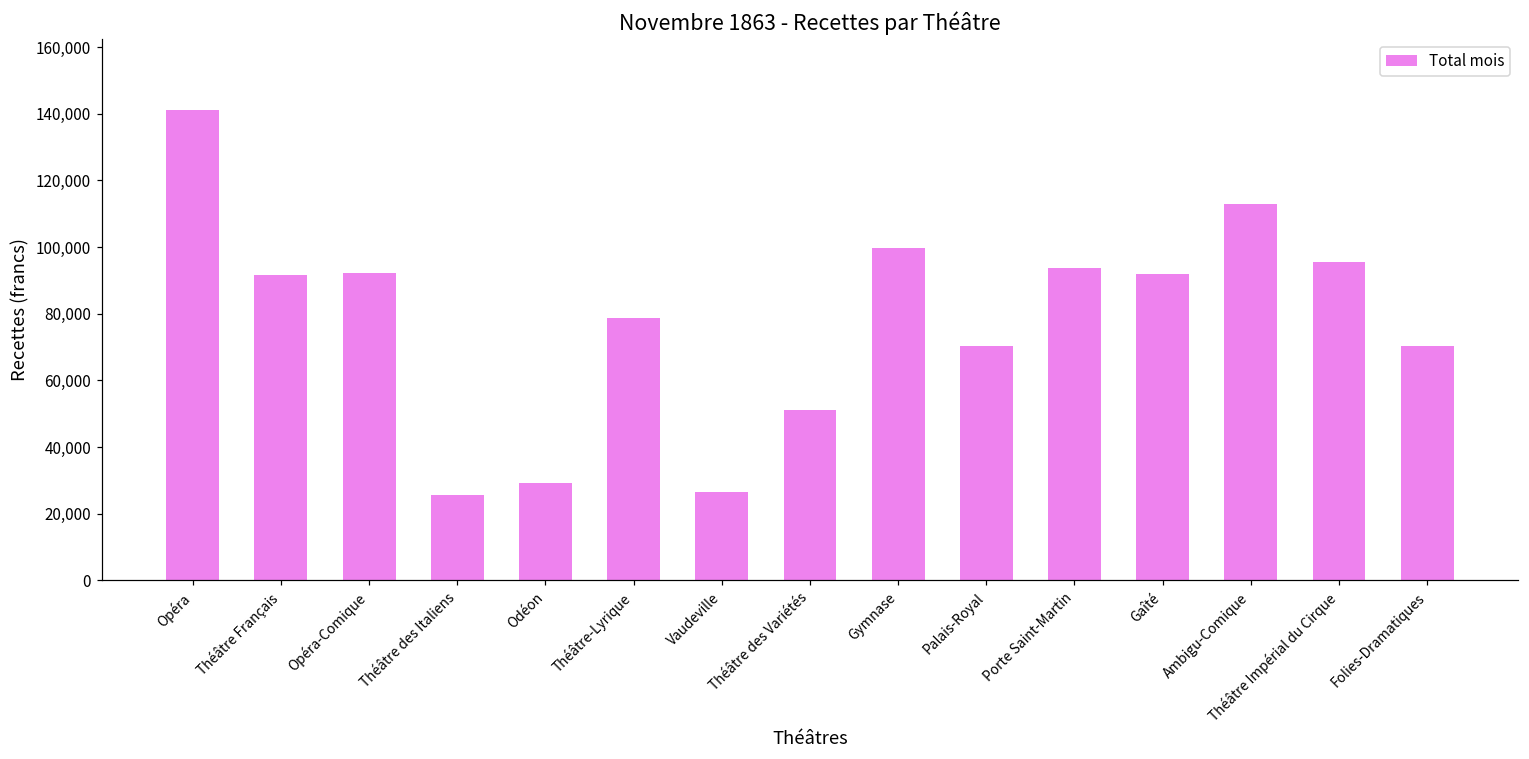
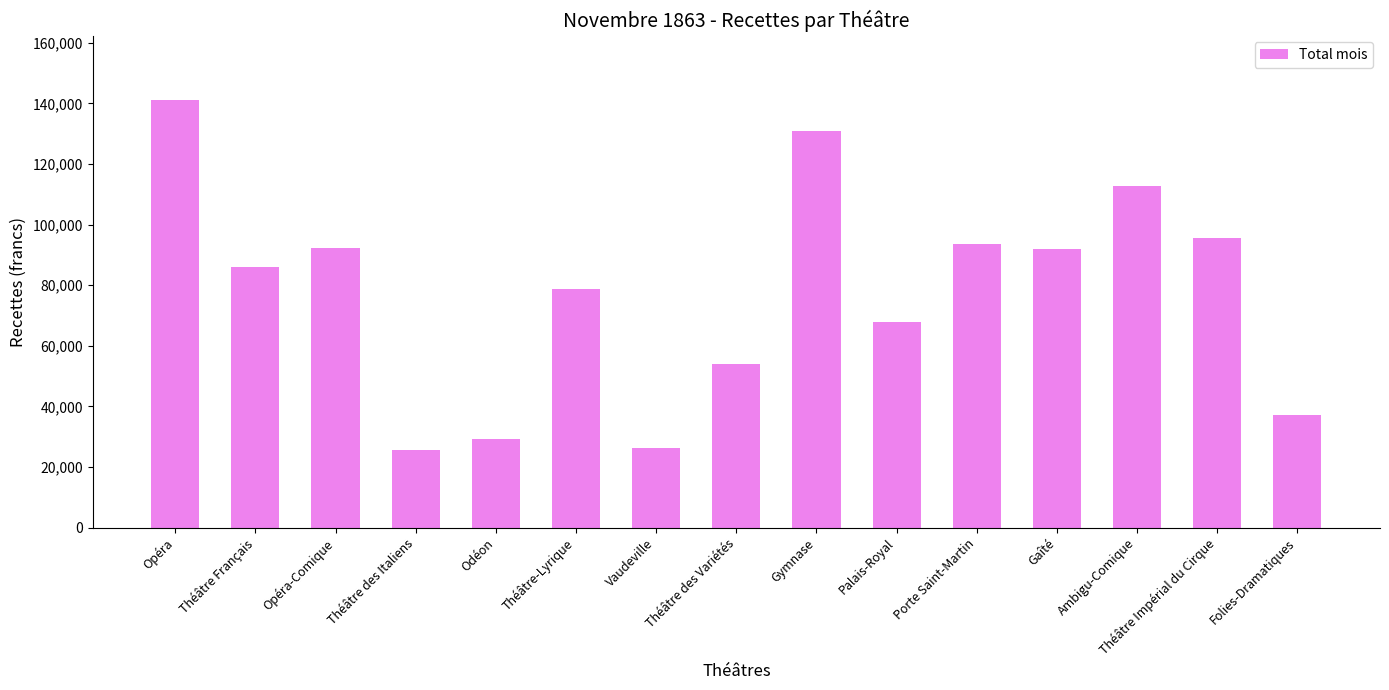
  {
    "Opéra": "141,000",
-   "Théâtre Français": "92,000",
+   "Théâtre Français": "86,000",
    "Opéra-Comique": "92,000",
    "Théâtre des Italiens": "26,000",
    "Odéon": "29,000",
    "Théâtre-Lyrique": "79,000",
    "Vaudeville": "26,000",
-   "Théâtre des Variétés": "51,000",
-   "Gymnase": "100,000",
-   "Palais-Royal": "70,000",
+   "Théâtre des Variétés": "54,000",
+   "Gymnase": "131,000",
+   "Palais-Royal": "68,000",
    "Porte Saint-Martin": "94,000",
    "Gaîté": "92,000",
    "Ambigu-Comique": "113,000",
    "Théâtre Impérial du Cirque": "95,000",
-   "Folies-Dramatiques": "70,000"
+   "Folies-Dramatiques": "37,000"
  }
